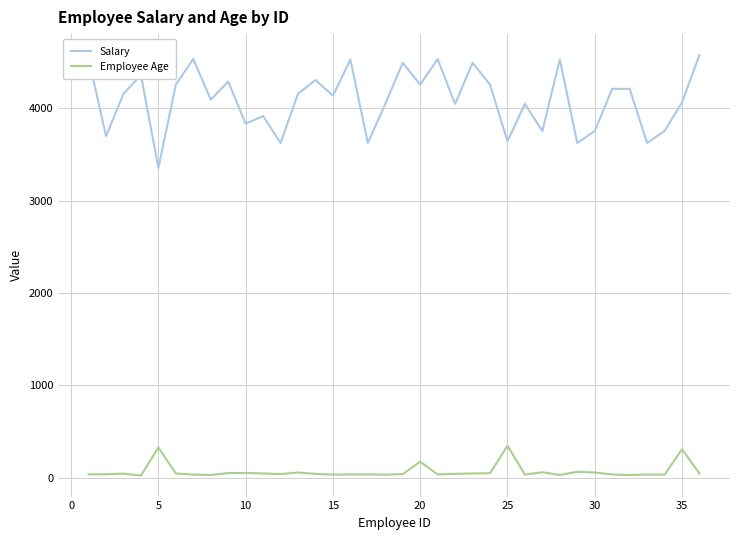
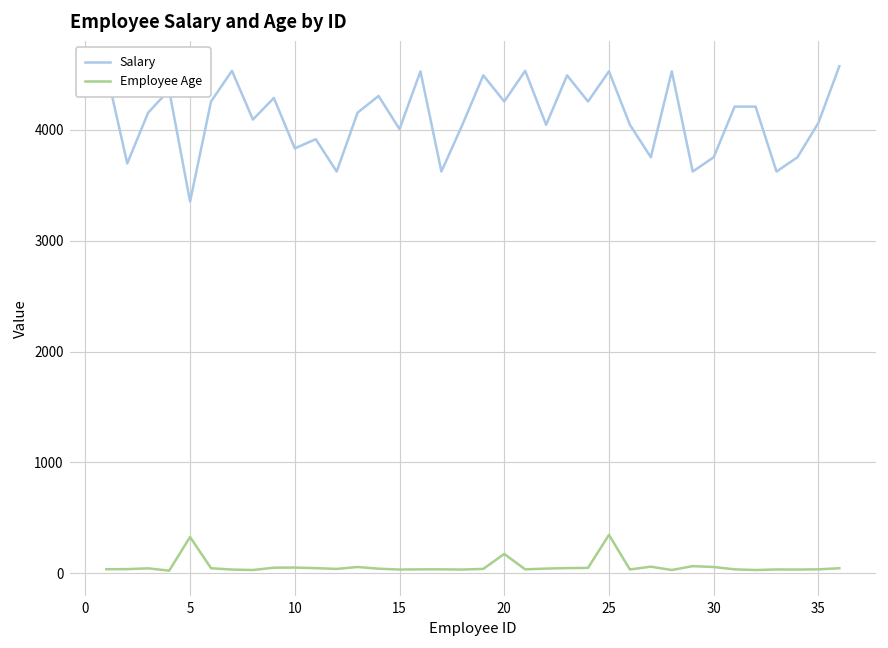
  {
    "Salary": {
      "5": 3400,
      "10": 3800,
-     "15": 4100,
+     "15": 4000,
      "20": 4300,
-     "25": 3600,
+     "25": 4500,
      "30": 3800,
      "35": 4100
    },
    "Employee Age": {
      "5": 300,
      "10": 100,
      "15": 0,
      "20": 200,
      "25": 300,
      "30": 100,
-     "35": 300
+     "35": 0
    }
  }
